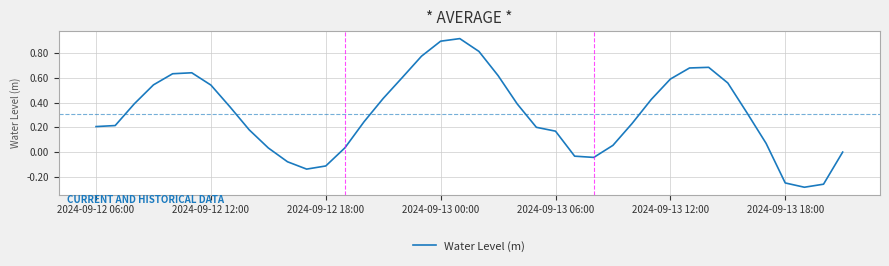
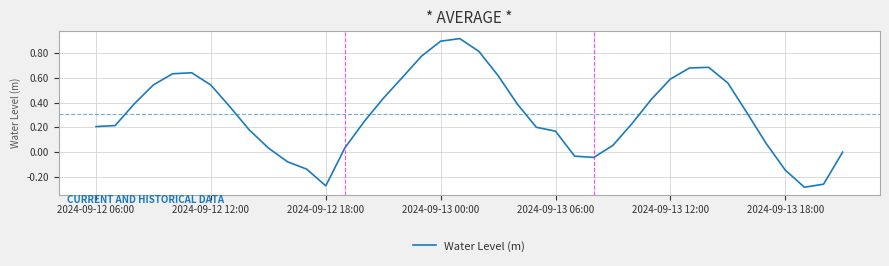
  {
    "2024-09-12 06:00": 0.21,
    "2024-09-12 12:00": 0.54,
-   "2024-09-12 18:00": -0.11,
+   "2024-09-12 18:00": -0.27,
    "2024-09-13 00:00": 0.90,
    "2024-09-13 06:00": 0.17,
    "2024-09-13 12:00": 0.59,
-   "2024-09-13 18:00": -0.25
+   "2024-09-13 18:00": -0.15
  }
